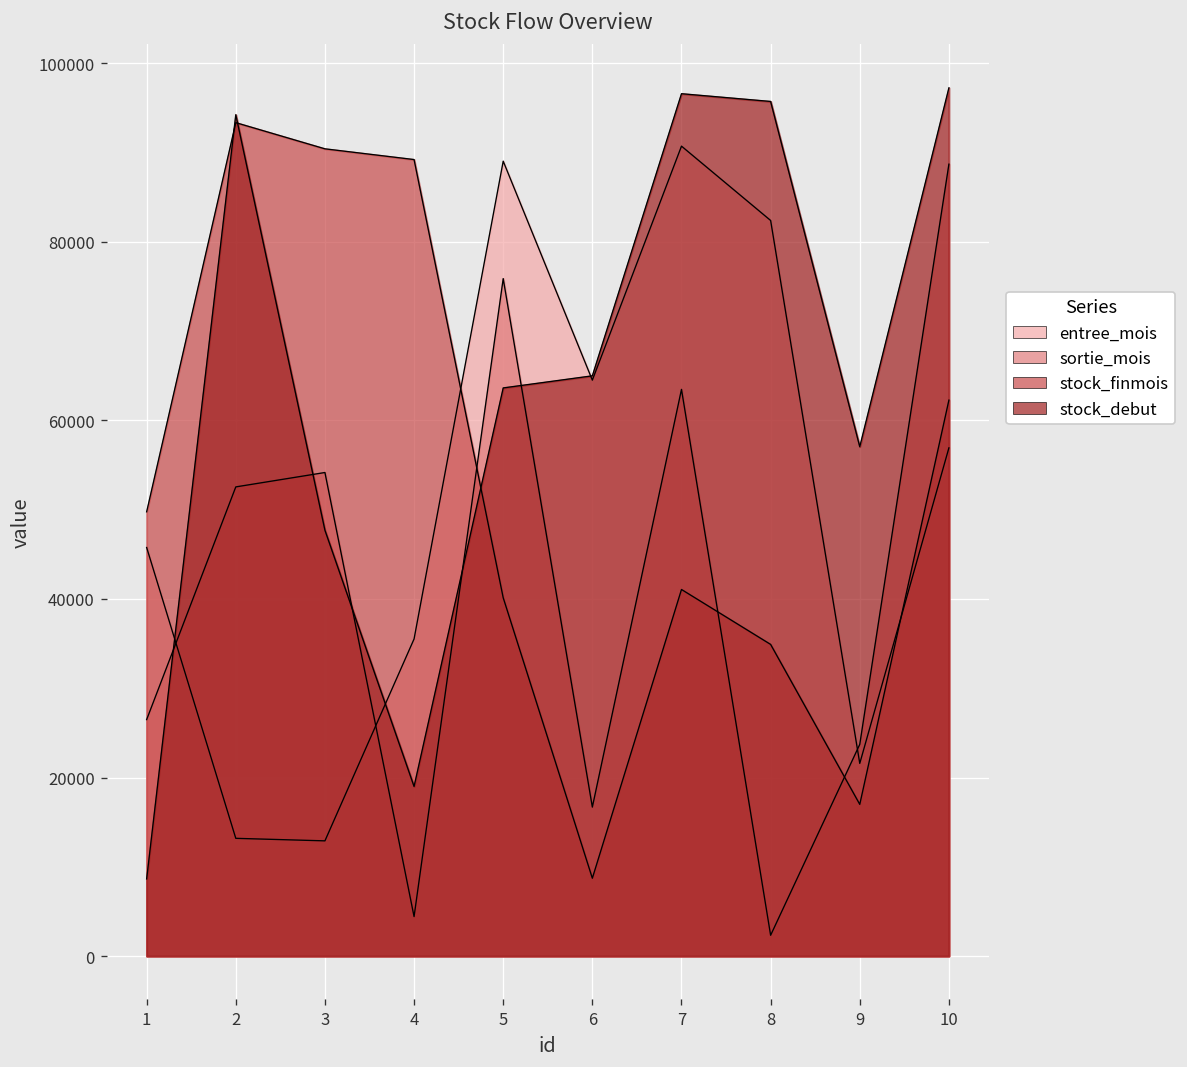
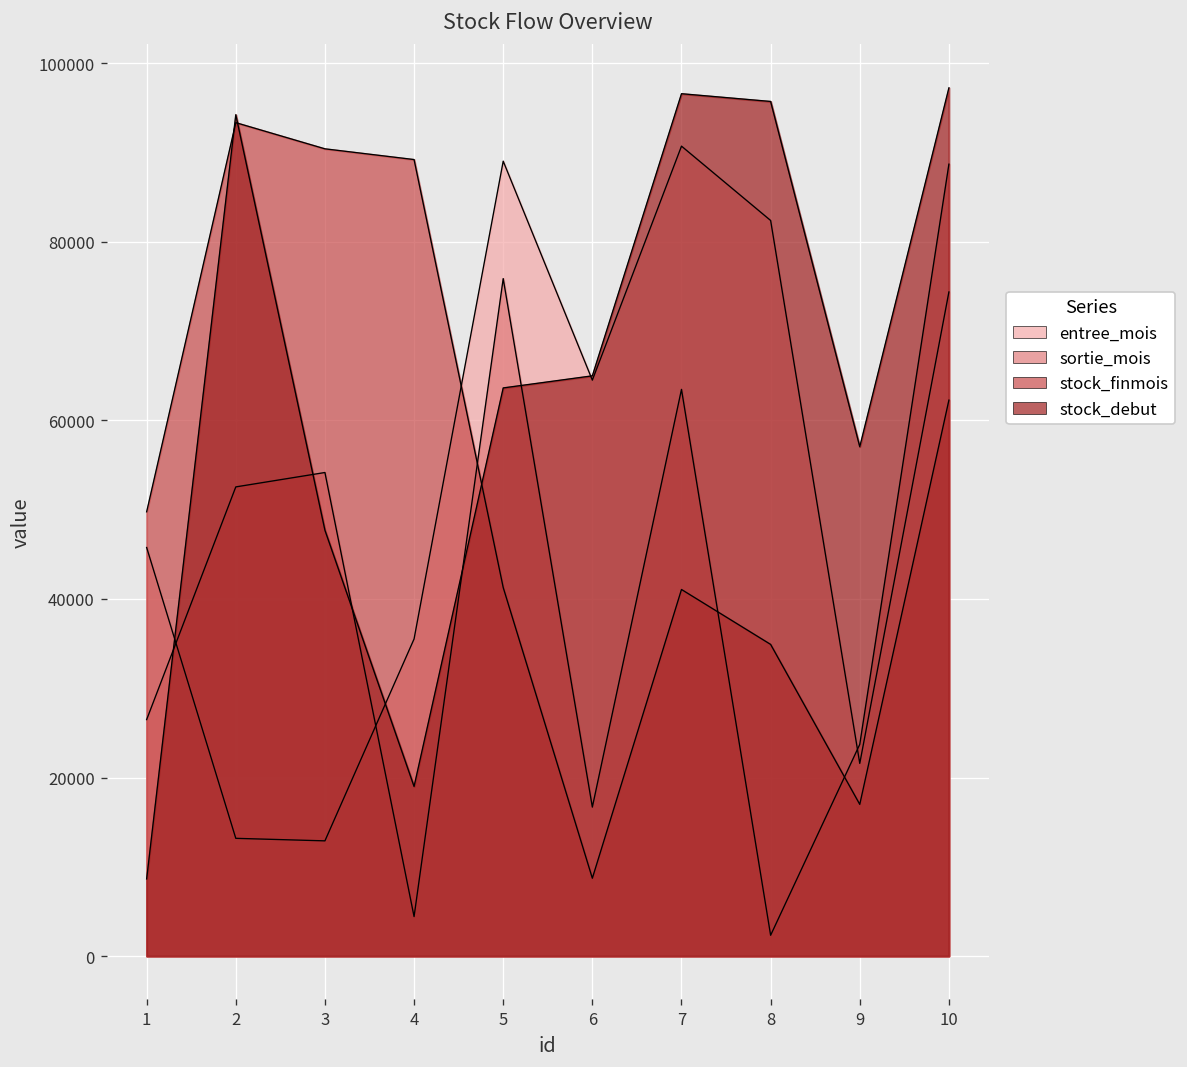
  {
    "entree_mois": {
      "1": 46000,
      "2": 13000,
      "3": 13000,
      "4": 36000,
      "5": 89000,
      "6": 65000,
      "7": 91000,
      "8": 82000,
      "9": 22000,
-     "10": 57000
+     "10": 74000
    },
    "sortie_mois": {
      "1": 26000,
      "2": 53000,
      "3": 54000,
      "4": 4000,
      "5": 76000,
      "6": 17000,
      "7": 63000,
      "8": 2000,
      "9": 24000,
      "10": 89000
    },
    "stock_finmois": {
      "1": 50000,
      "2": 93000,
      "3": 90000,
      "4": 89000,
-     "5": 40000,
+     "5": 41000,
      "6": 9000,
      "7": 41000,
      "8": 35000,
      "9": 17000,
      "10": 62000
    },
    "stock_debut": {
      "1": 9000,
      "2": 94000,
      "3": 48000,
      "4": 19000,
      "5": 64000,
      "6": 65000,
      "7": 97000,
      "8": 96000,
      "9": 57000,
      "10": 97000
    }
  }
